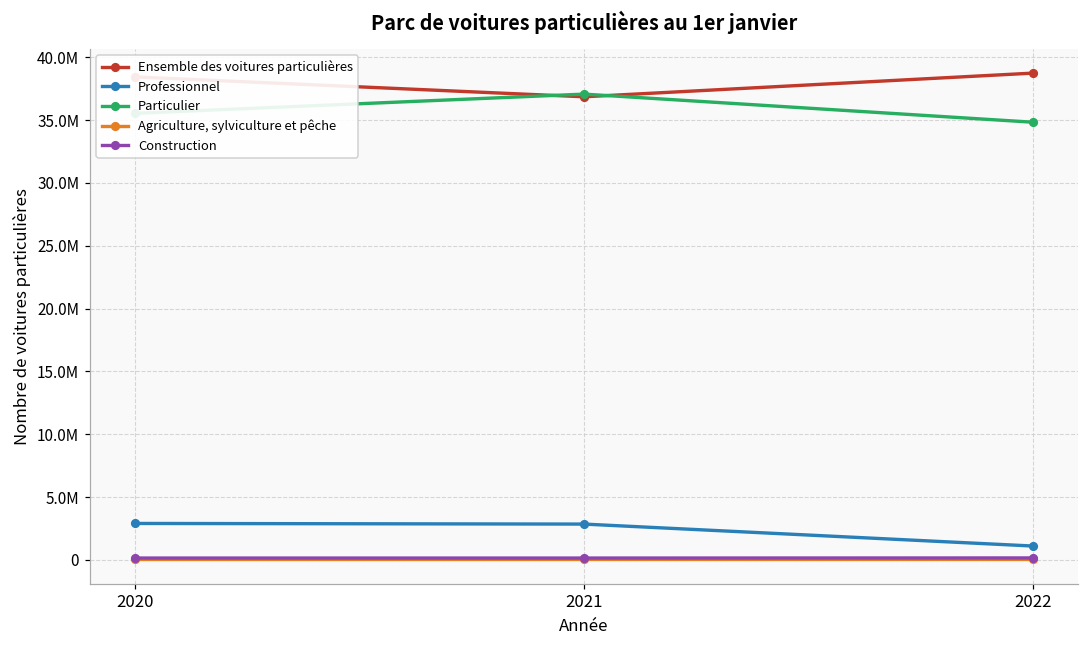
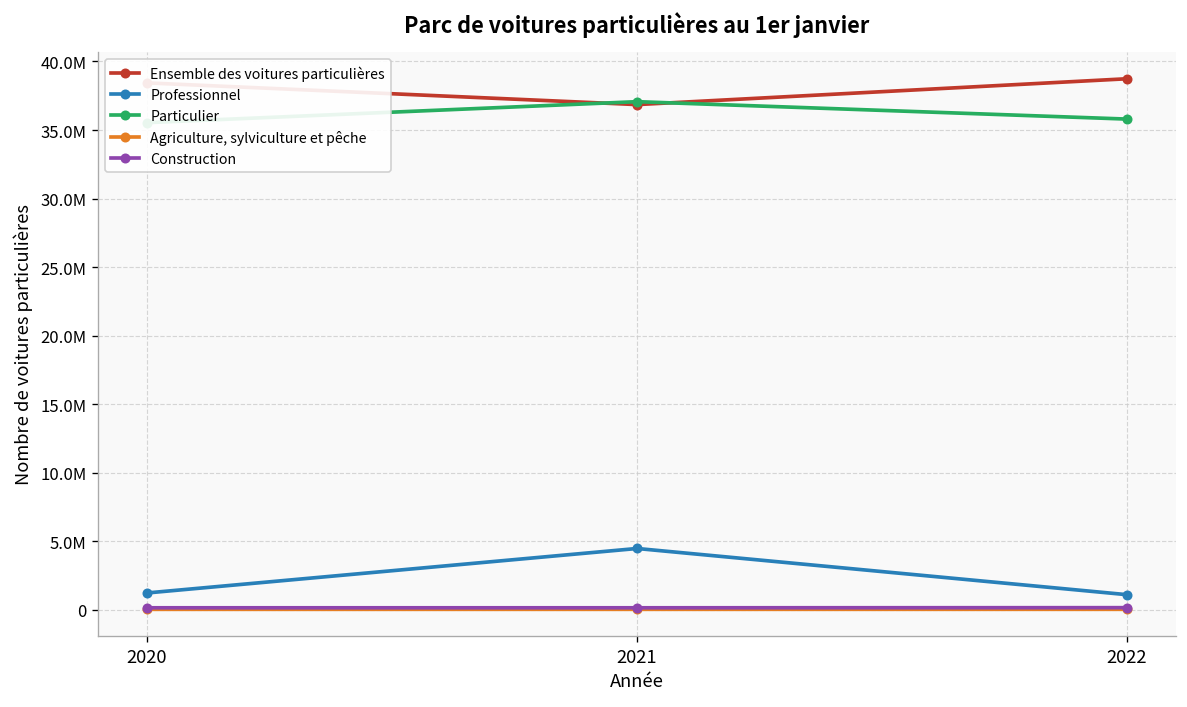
  {
    "Ensemble des voitures particulières": {
      "2022": 38700000
    },
    "Professionnel": {
-     "2020": 2900000,
-     "2021": 2900000,
+     "2020": 1200000,
+     "2021": 4500000,
      "2022": 1100000
    },
    "Particulier": {
-     "2022": 34800000
+     "2022": 35800000
    }
  }
